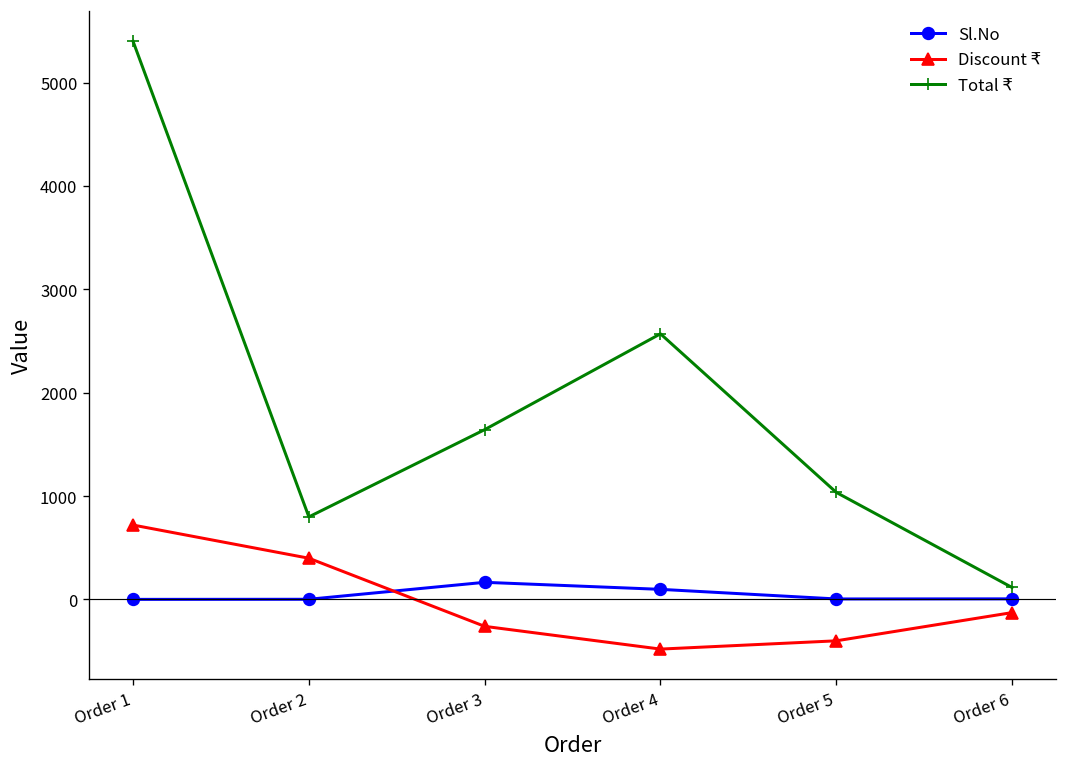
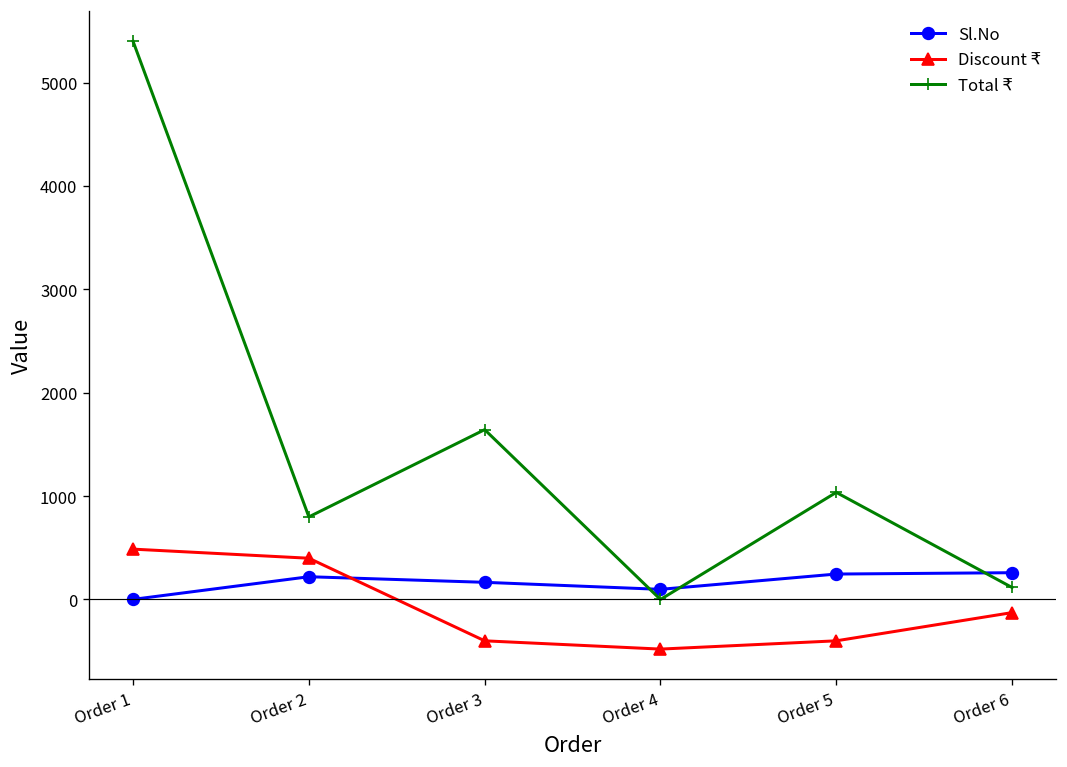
  {
    "Sl.No": {
      "Order 1": 0,
-     "Order 2": 0,
+     "Order 2": 200,
      "Order 3": 200,
      "Order 4": 100,
-     "Order 5": 0,
-     "Order 6": 0
+     "Order 5": 200,
+     "Order 6": 300
    },
    "Discount ₹": {
-     "Order 1": 700,
+     "Order 1": 500,
      "Order 2": 400,
-     "Order 3": -300,
+     "Order 3": -400,
      "Order 4": -500,
      "Order 5": -400,
      "Order 6": -100
    },
    "Total ₹": {
      "Order 1": 5400,
      "Order 2": 800,
      "Order 3": 1600,
-     "Order 4": 2600,
+     "Order 4": 0,
      "Order 5": 1000,
      "Order 6": 100
    }
  }
